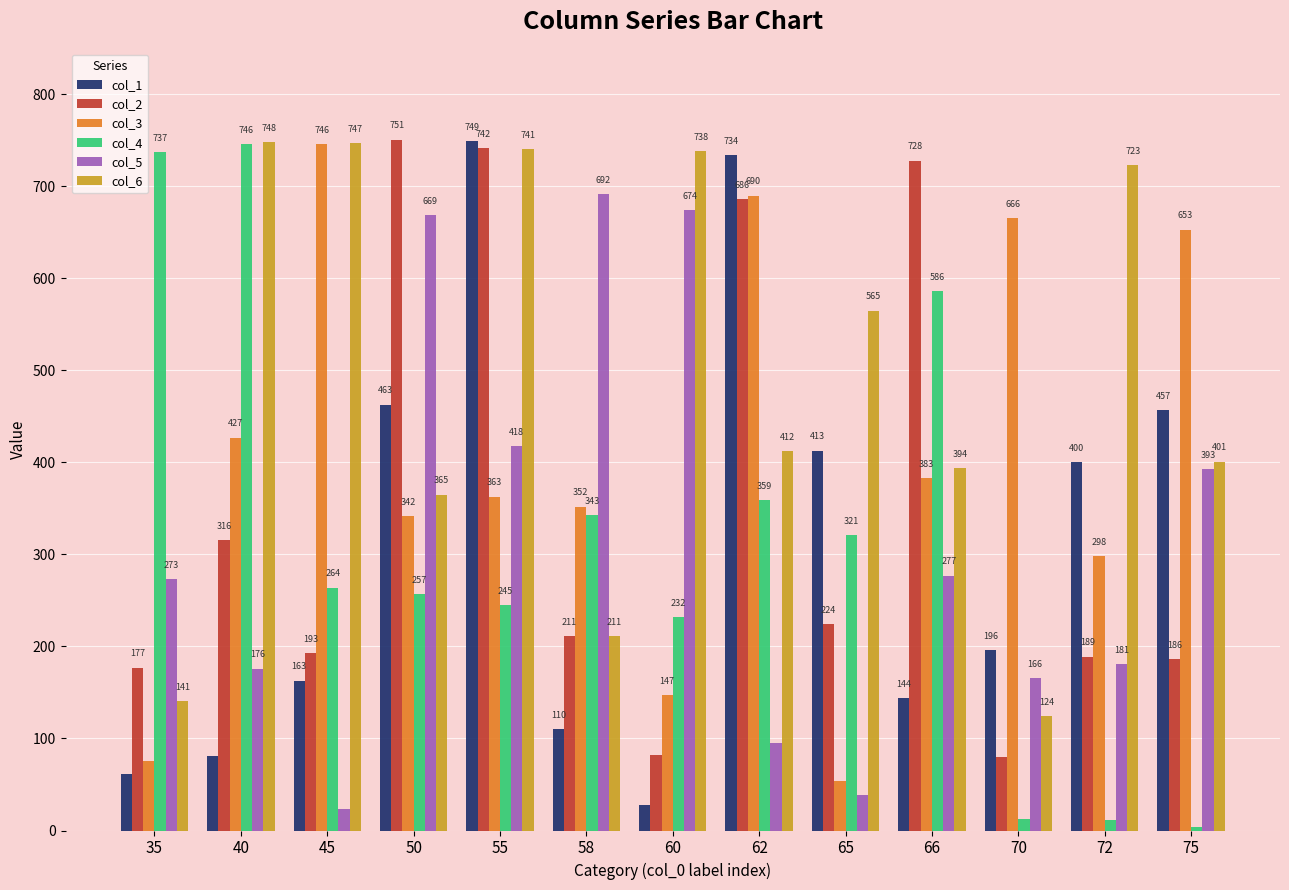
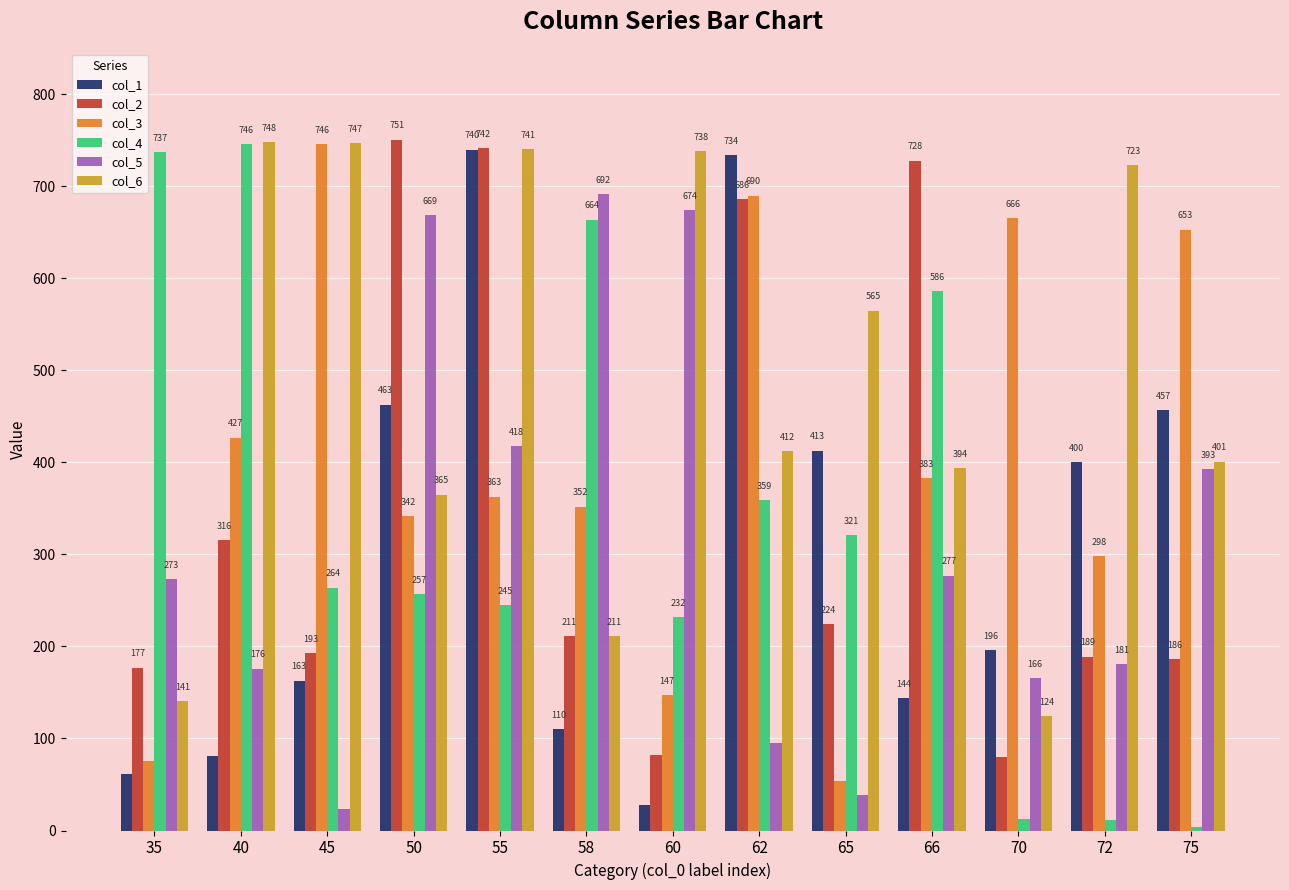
  {
    "col_1": {
      "45": 163,
      "50": 463,
-     "55": 749,
+     "55": 740,
      "58": 110,
      "62": 734,
      "65": 413,
      "66": 144,
      "70": 196,
      "72": 400,
      "75": 457
    },
    "col_2": {
      "35": 177,
      "40": 316,
      "45": 193,
      "50": 751,
      "58": 211,
      "65": 224,
      "66": 728,
      "72": 189,
      "75": 186
    },
    "col_4": {
      "35": 737,
      "40": 746,
      "45": 264,
      "50": 257,
      "55": 245,
-     "58": 343,
+     "58": 664,
      "60": 232,
      "62": 359,
      "65": 321,
      "66": 586
    },
    "col_5": {
      "35": 273,
      "40": 176,
      "50": 669,
      "55": 418,
      "58": 692,
      "60": 674,
      "66": 277,
      "70": 166,
      "72": 181,
      "75": 393
    }
  }
